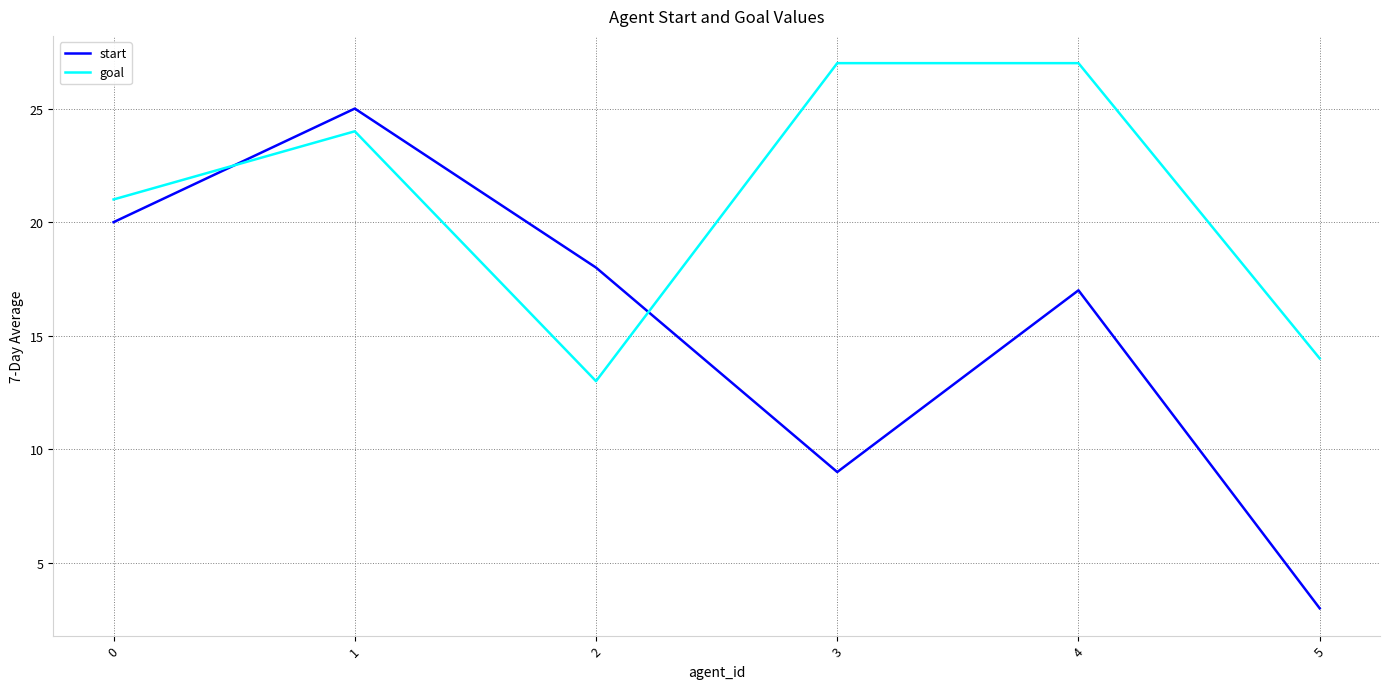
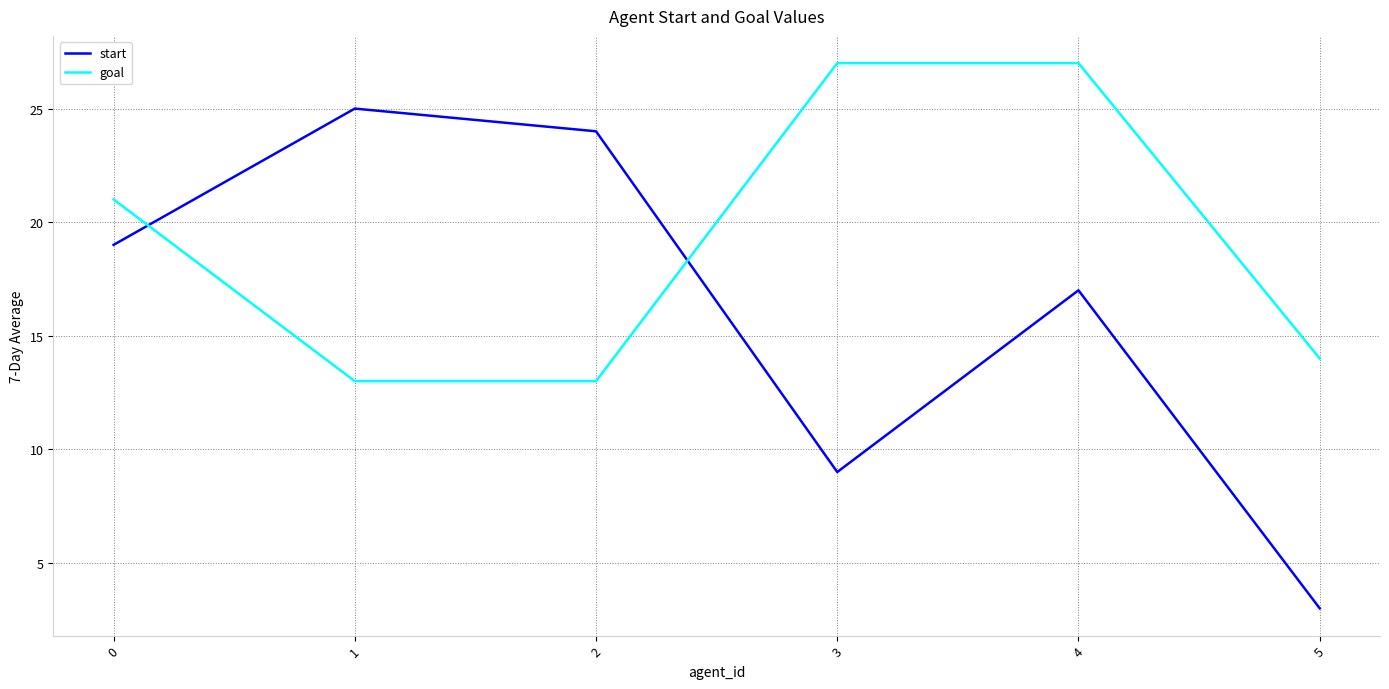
  {
    "start": {
-     "0": 20,
+     "0": 19,
      "1": 25,
-     "2": 18,
+     "2": 24,
      "3": 9,
      "4": 17,
      "5": 3
    },
    "goal": {
      "0": 21,
-     "1": 24,
+     "1": 13,
      "2": 13,
      "3": 27,
      "4": 27,
      "5": 14
    }
  }
